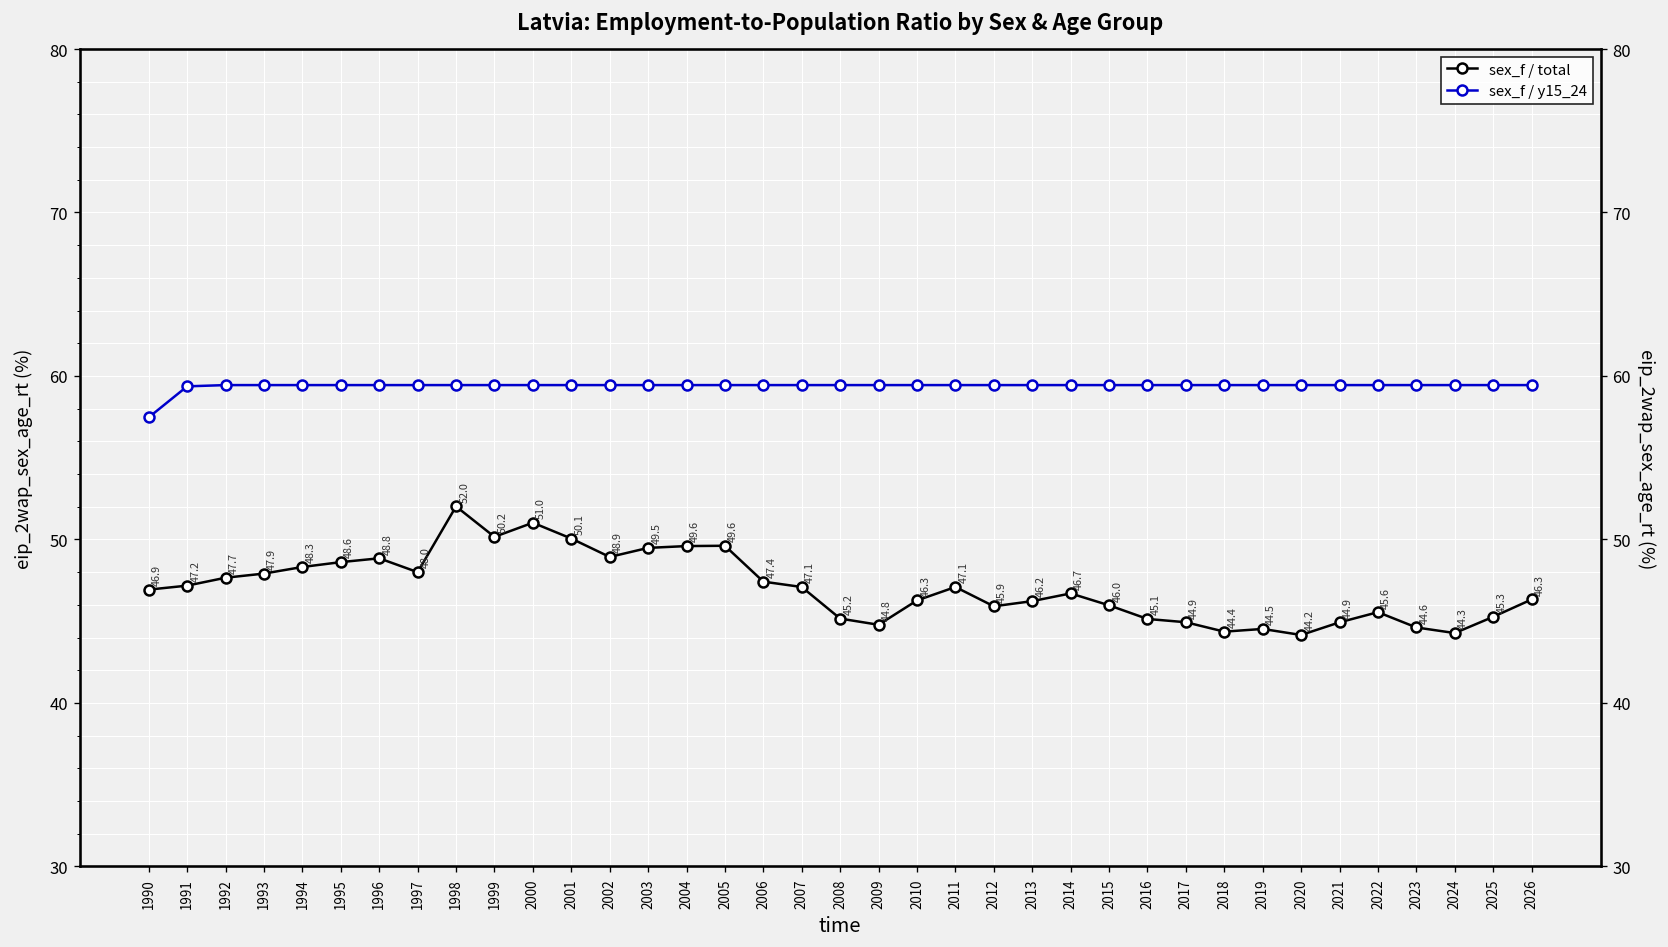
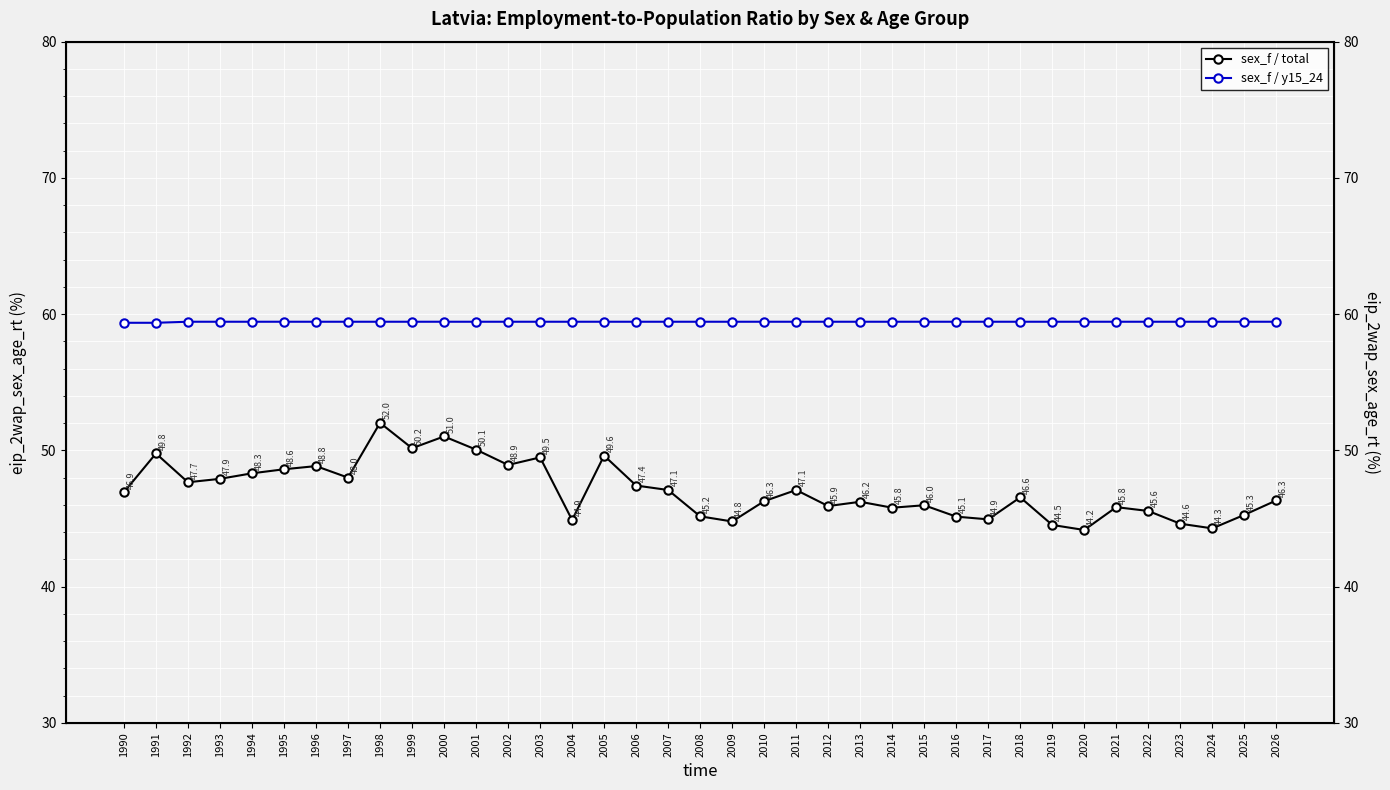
  {
    "sex_f / total": {
      "1990": 46.9,
-     "1991": 47.2,
+     "1991": 49.8,
      "1992": 47.7,
      "1993": 47.9,
      "1994": 48.3,
      "1995": 48.6,
      "1996": 48.8,
      "1997": 48.0,
      "1998": 52.0,
      "1999": 50.2,
      "2000": 51.0,
      "2001": 50.1,
      "2002": 48.9,
      "2003": 49.5,
-     "2004": 49.6,
+     "2004": 44.9,
      "2005": 49.6,
      "2006": 47.4,
      "2007": 47.1,
      "2008": 45.2,
      "2009": 44.8,
      "2010": 46.3,
      "2011": 47.1,
      "2012": 45.9,
      "2013": 46.2,
-     "2014": 46.7,
+     "2014": 45.8,
      "2015": 46.0,
      "2016": 45.1,
      "2017": 44.9,
-     "2018": 44.4,
+     "2018": 46.6,
      "2019": 44.5,
      "2020": 44.2,
-     "2021": 44.9,
+     "2021": 45.8,
      "2022": 45.6,
      "2023": 44.6,
      "2024": 44.3,
      "2025": 45.3,
      "2026": 46.3
    },
    "sex_f / y15_24": {
-     "1990": 57.5,
+     "1990": 59.4,
      "1991": 59.4,
      "1992": 59.4,
      "1993": 59.4,
      "1994": 59.4,
      "1995": 59.4,
      "1996": 59.4,
      "1997": 59.4,
      "1998": 59.4,
      "1999": 59.4,
      "2000": 59.4,
      "2001": 59.4,
      "2002": 59.4,
      "2003": 59.4,
      "2004": 59.4,
      "2005": 59.4,
      "2006": 59.4,
      "2007": 59.4,
      "2008": 59.4,
      "2009": 59.4,
      "2010": 59.4,
      "2011": 59.4,
      "2012": 59.4,
      "2013": 59.4,
      "2014": 59.4,
      "2015": 59.4,
      "2016": 59.4,
      "2017": 59.4,
      "2018": 59.4,
      "2019": 59.4,
      "2020": 59.4,
      "2021": 59.4,
      "2022": 59.4,
      "2023": 59.4,
      "2024": 59.4,
      "2025": 59.4,
      "2026": 59.4
    }
  }
